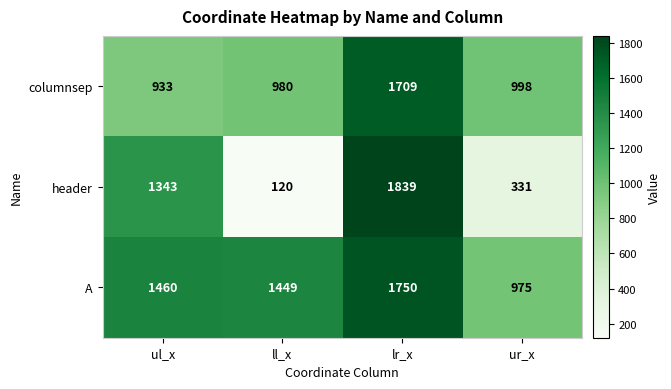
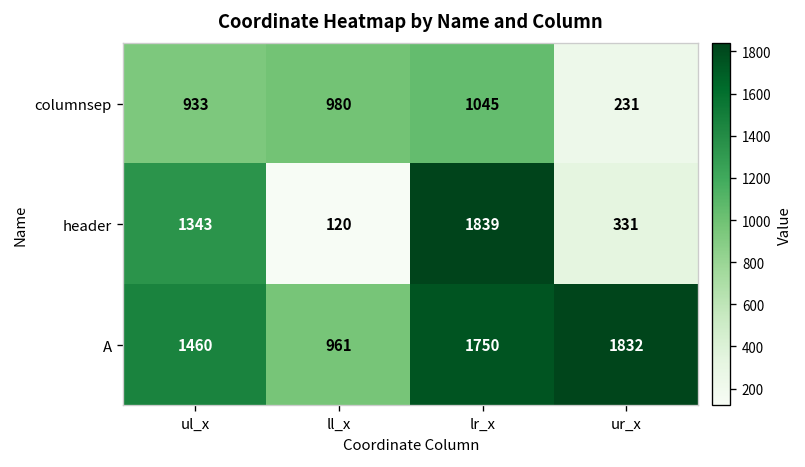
  {
    "columnsep": {
      "ul_x": 933,
      "ll_x": 980,
-     "lr_x": 1709,
-     "ur_x": 998
+     "lr_x": 1045,
+     "ur_x": 231
    },
    "header": {
      "ul_x": 1343,
      "ll_x": 120,
      "lr_x": 1839,
      "ur_x": 331
    },
    "A": {
      "ul_x": 1460,
-     "ll_x": 1449,
+     "ll_x": 961,
      "lr_x": 1750,
-     "ur_x": 975
+     "ur_x": 1832
    }
  }
